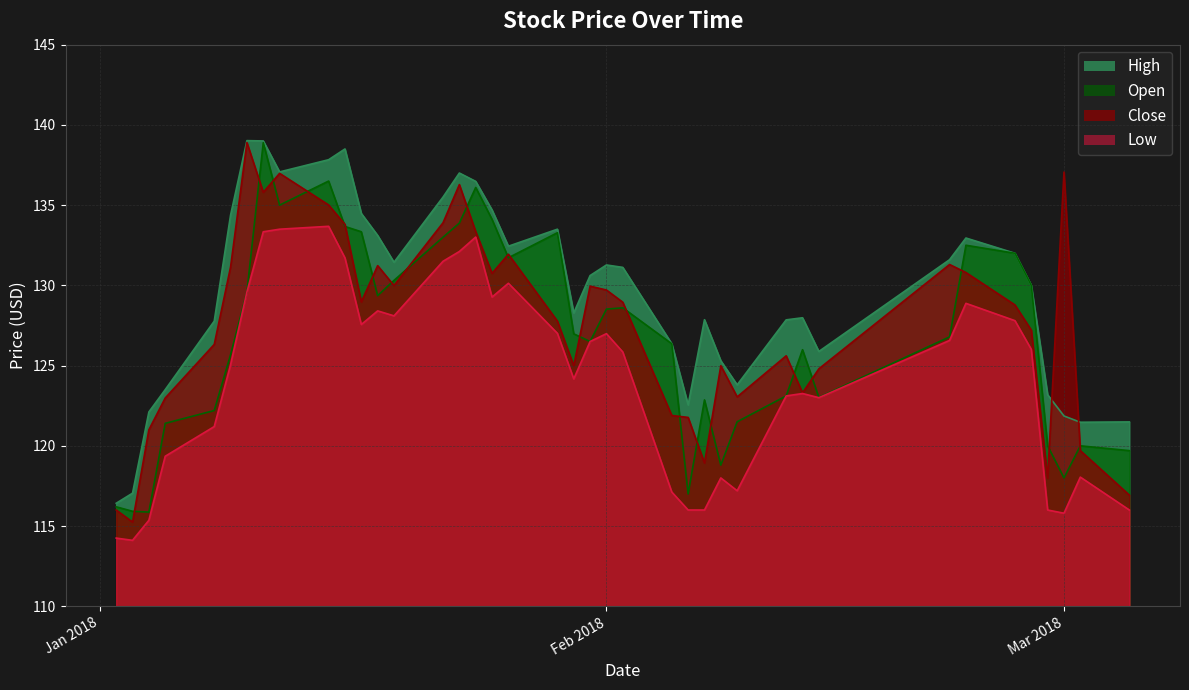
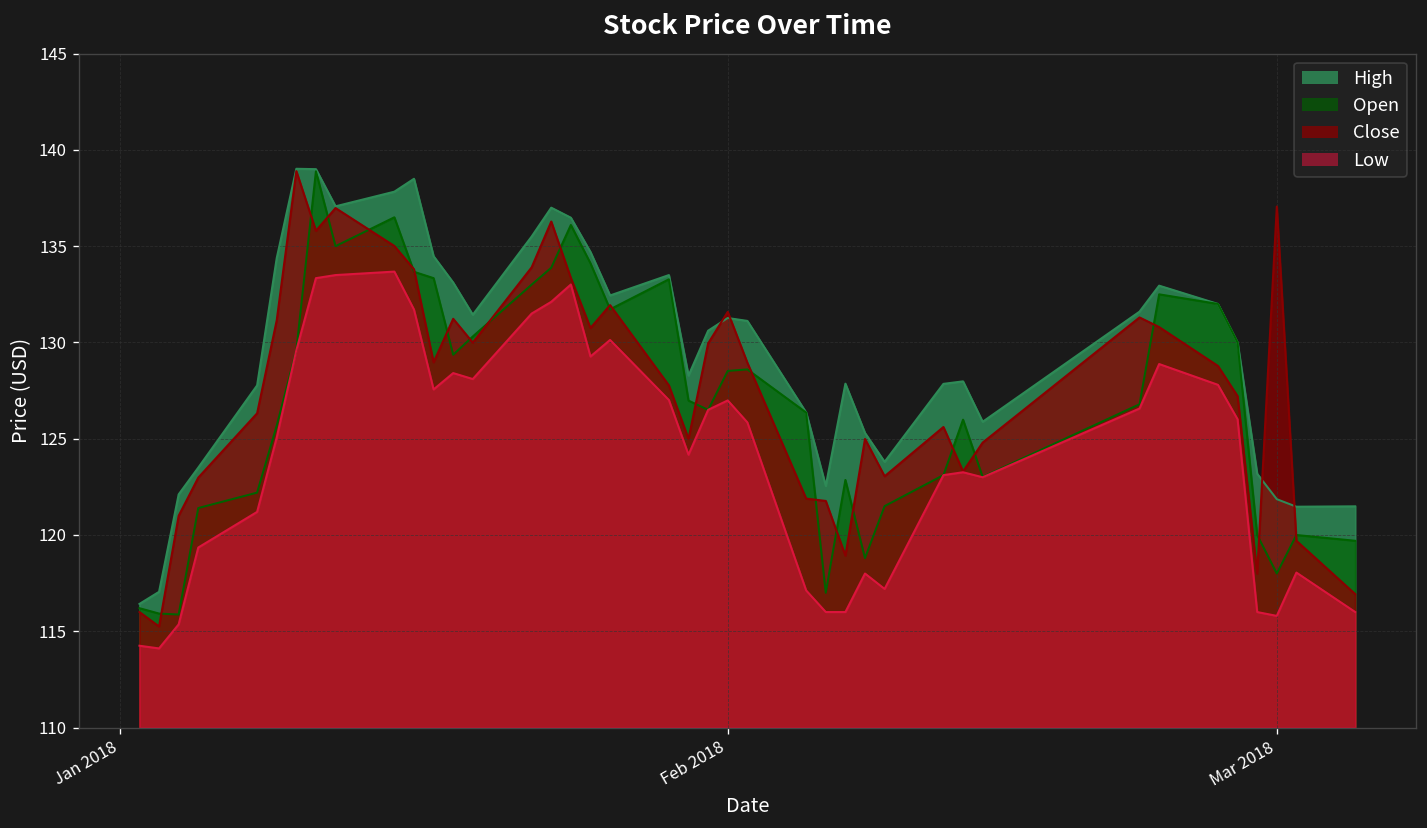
  {
    "High": {
      "Feb 2018": 131.3,
      "Mar 2018": 121.9
    },
    "Open": {
      "Feb 2018": 128.5,
      "Mar 2018": 118.0
    },
    "Close": {
-     "Feb 2018": 129.7,
+     "Feb 2018": 131.6,
      "Mar 2018": 137.1
    },
    "Low": {
      "Feb 2018": 127.0,
      "Mar 2018": 115.8
    }
  }
